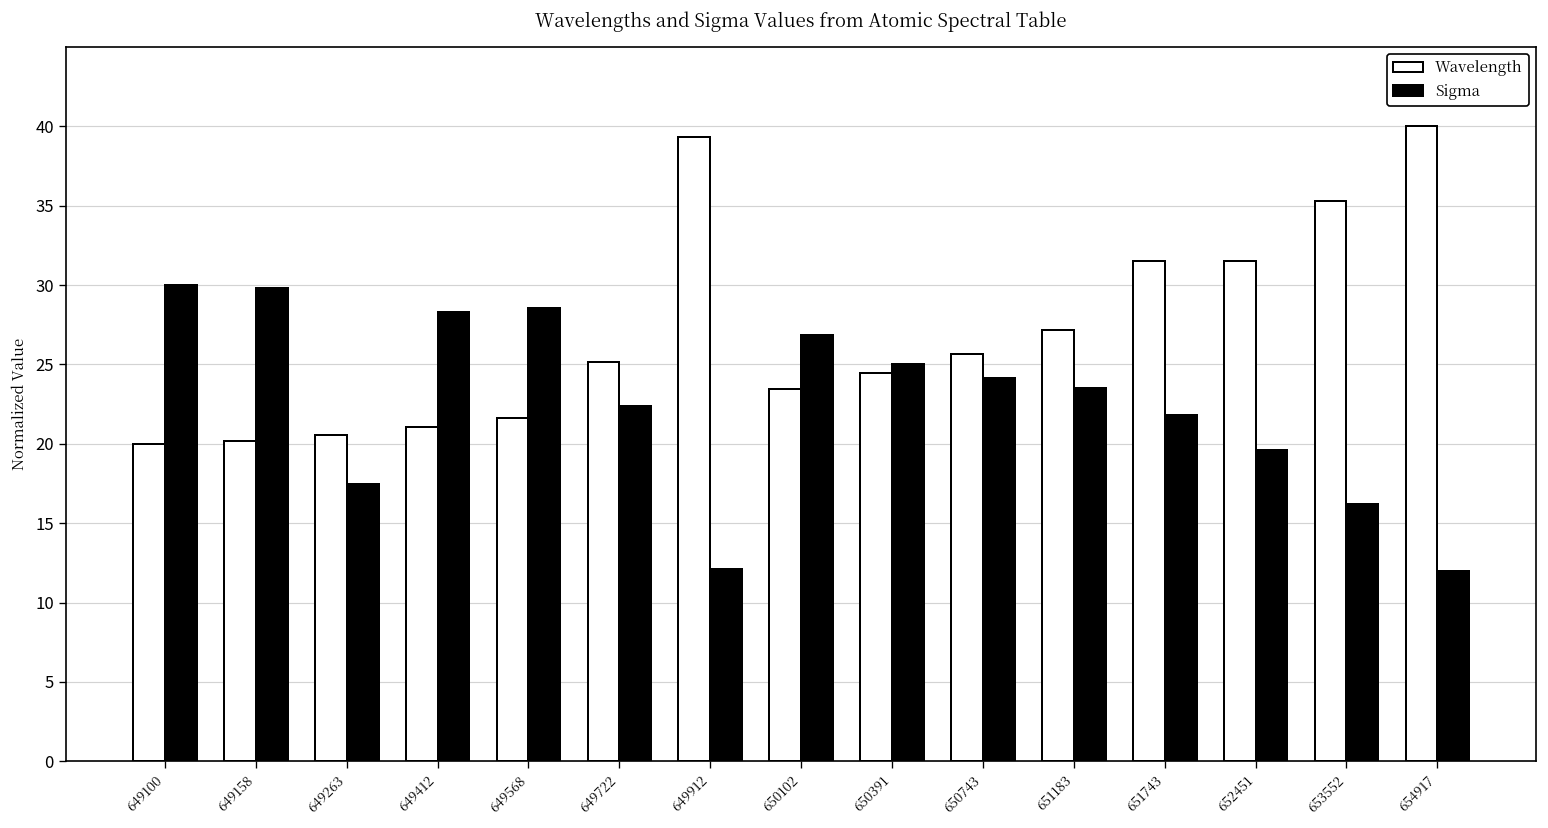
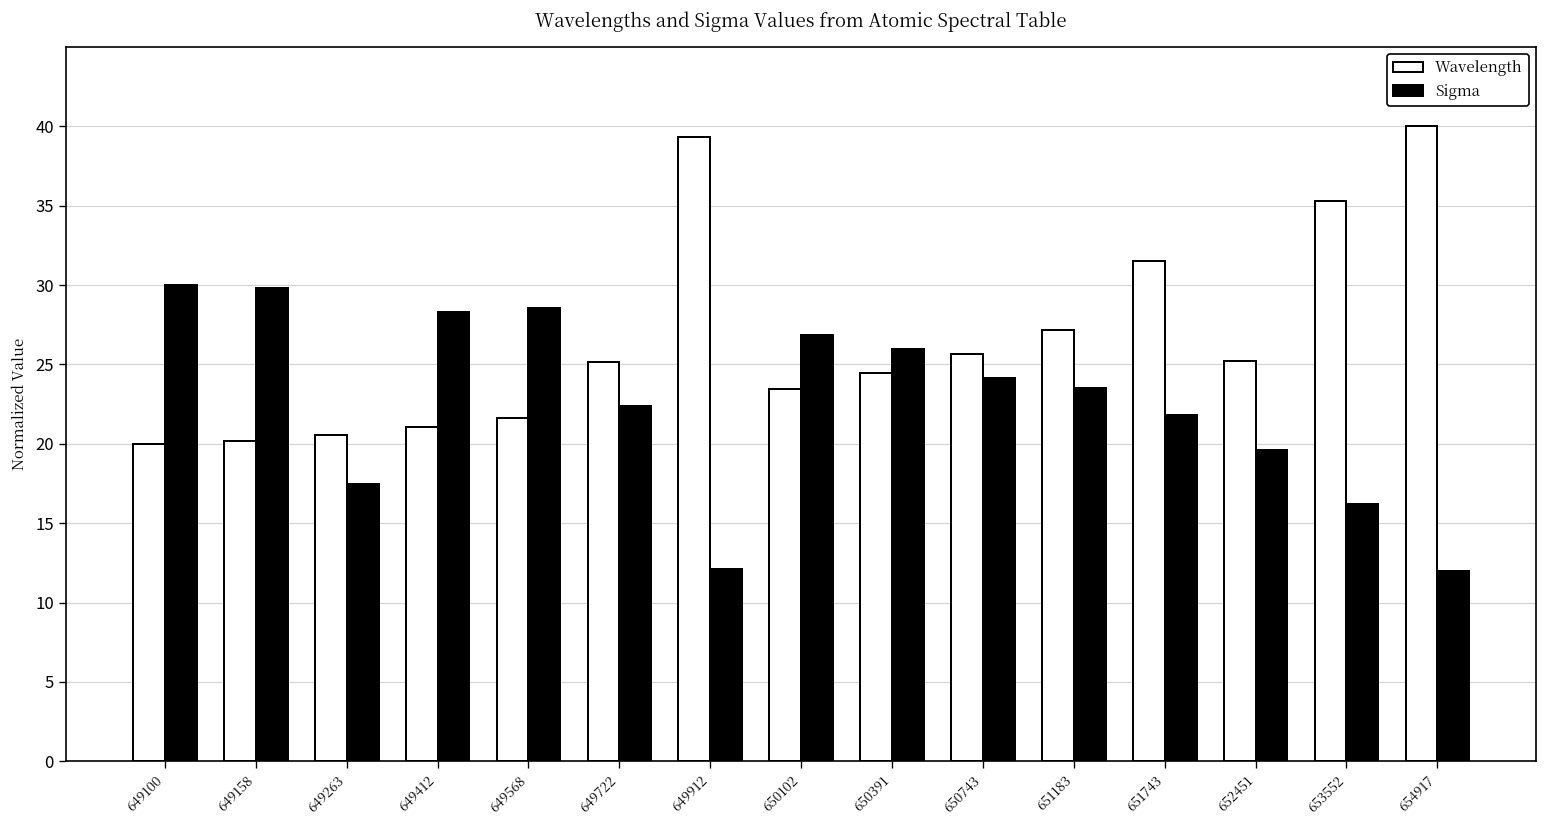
  {
    "Wavelength": {
      "649100": 20.0,
      "649158": 20.2,
      "649263": 20.6,
      "649412": 21.1,
      "649568": 21.6,
      "649722": 25.1,
      "649912": 39.3,
      "650102": 23.4,
      "650391": 24.4,
      "650743": 25.6,
      "651183": 27.2,
      "651743": 31.5,
-     "652451": 31.5,
+     "652451": 25.2,
      "653552": 35.3,
      "654917": 40.0
    },
    "Sigma": {
      "649100": 30.0,
      "649158": 29.8,
      "649263": 17.5,
      "649412": 28.3,
      "649568": 28.5,
      "649722": 22.4,
      "649912": 12.1,
      "650102": 26.9,
-     "650391": 25.0,
+     "650391": 26.0,
      "650743": 24.2,
      "651183": 23.5,
      "651743": 21.8,
      "652451": 19.6,
      "653552": 16.2,
      "654917": 12.0
    }
  }
